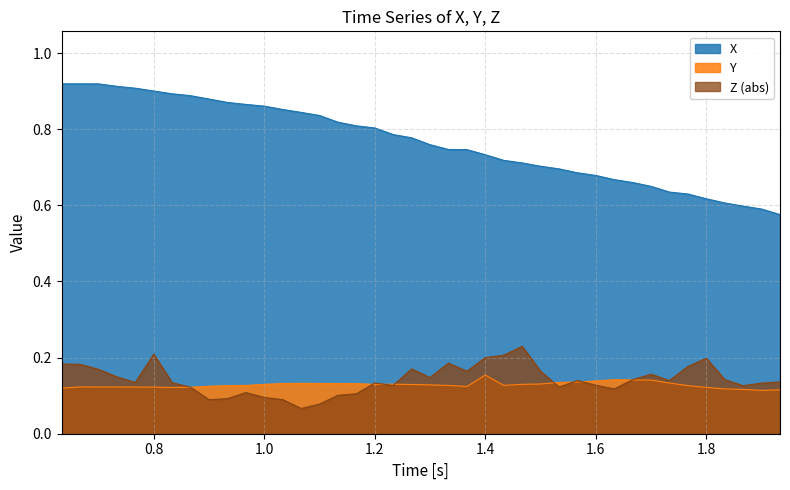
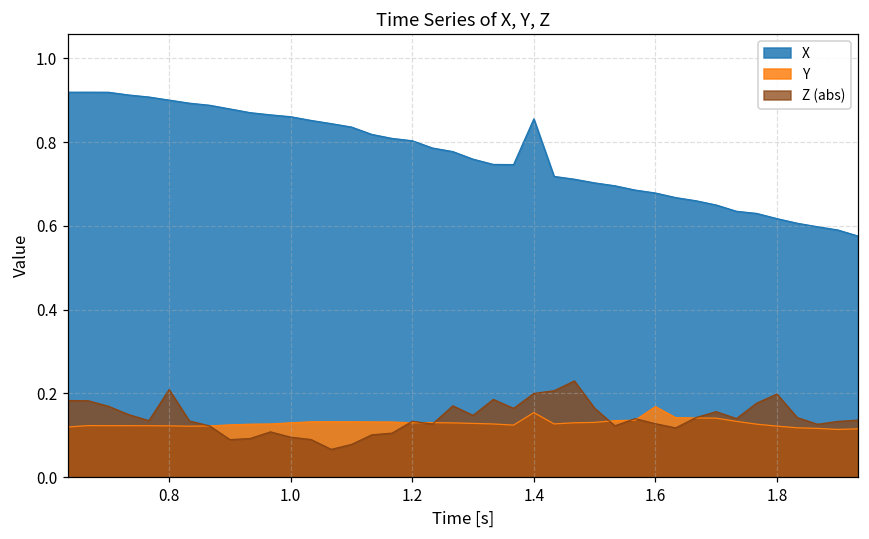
  {
    "X": {
      "0.8": 0.90,
      "1.0": 0.86,
      "1.2": 0.80,
-     "1.4": 0.73,
+     "1.4": 0.86,
      "1.6": 0.68,
      "1.8": 0.62
    },
    "Y": {
      "0.8": 0.12,
      "1.0": 0.13,
      "1.4": 0.15,
-     "1.6": 0.14,
+     "1.6": 0.17,
      "1.8": 0.12
    },
    "Z (abs)": {
      "0.8": 0.21,
      "1.0": 0.10,
      "1.4": 0.20,
      "1.6": 0.13,
      "1.8": 0.20
    }
  }
